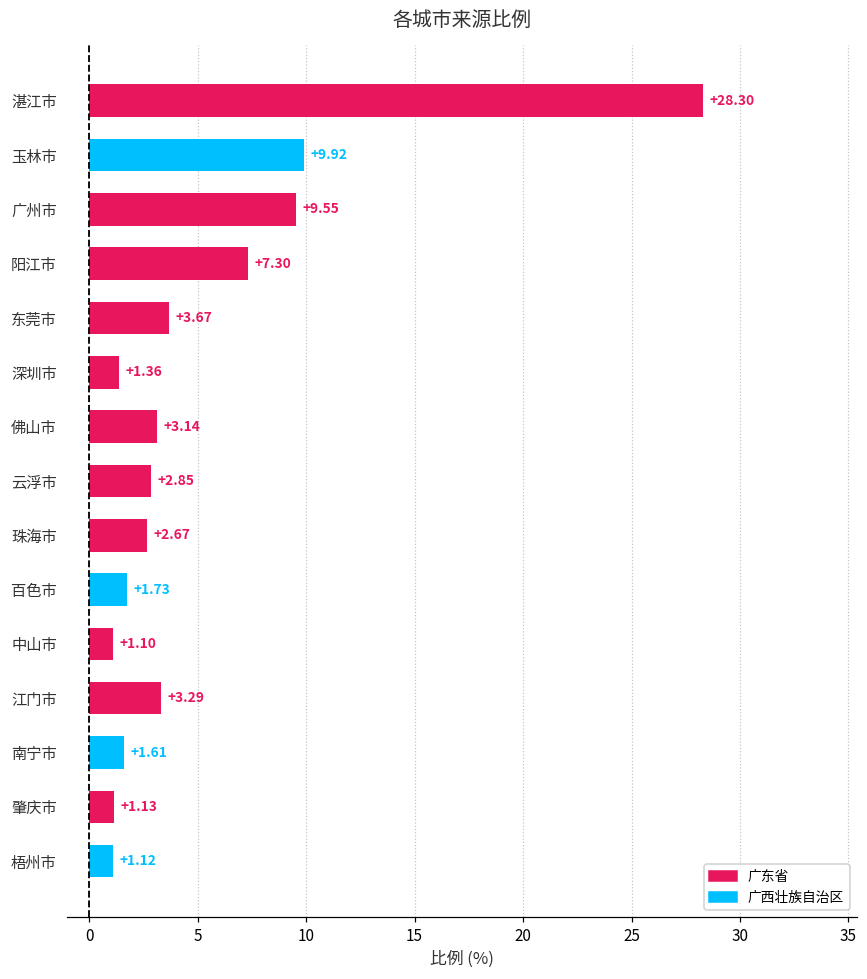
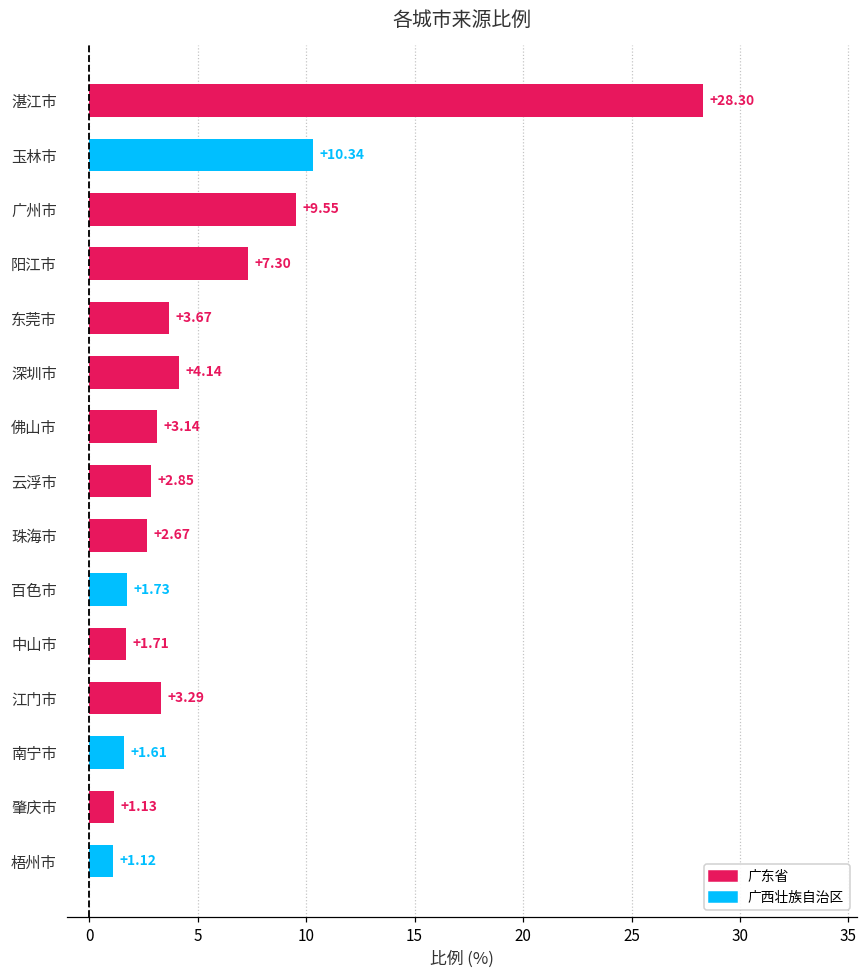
  {
    "湛江市": "+28.30",
-   "玉林市": "+9.92",
+   "玉林市": "+10.34",
    "广州市": "+9.55",
    "阳江市": "+7.30",
    "东莞市": "+3.67",
-   "深圳市": "+1.36",
+   "深圳市": "+4.14",
    "佛山市": "+3.14",
    "云浮市": "+2.85",
    "珠海市": "+2.67",
    "百色市": "+1.73",
-   "中山市": "+1.10",
+   "中山市": "+1.71",
    "江门市": "+3.29",
    "南宁市": "+1.61",
    "肇庆市": "+1.13",
    "梧州市": "+1.12"
  }
